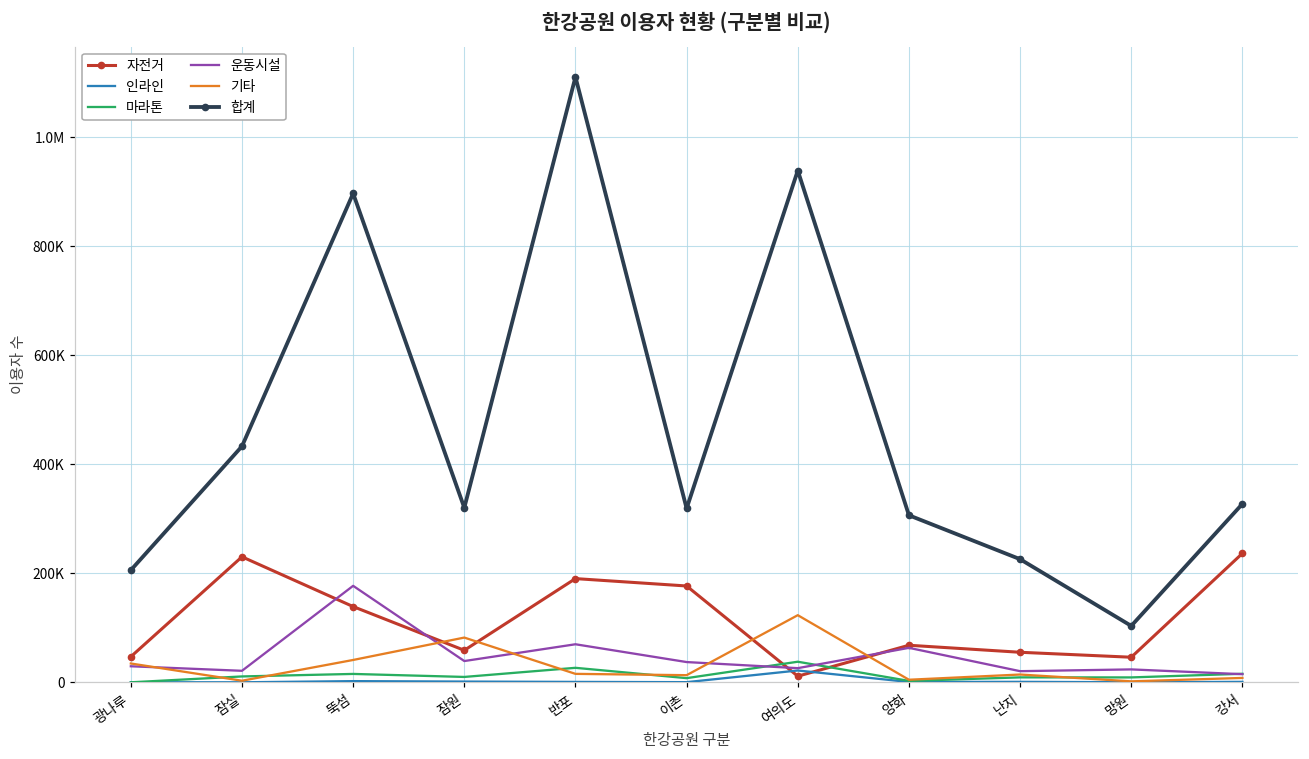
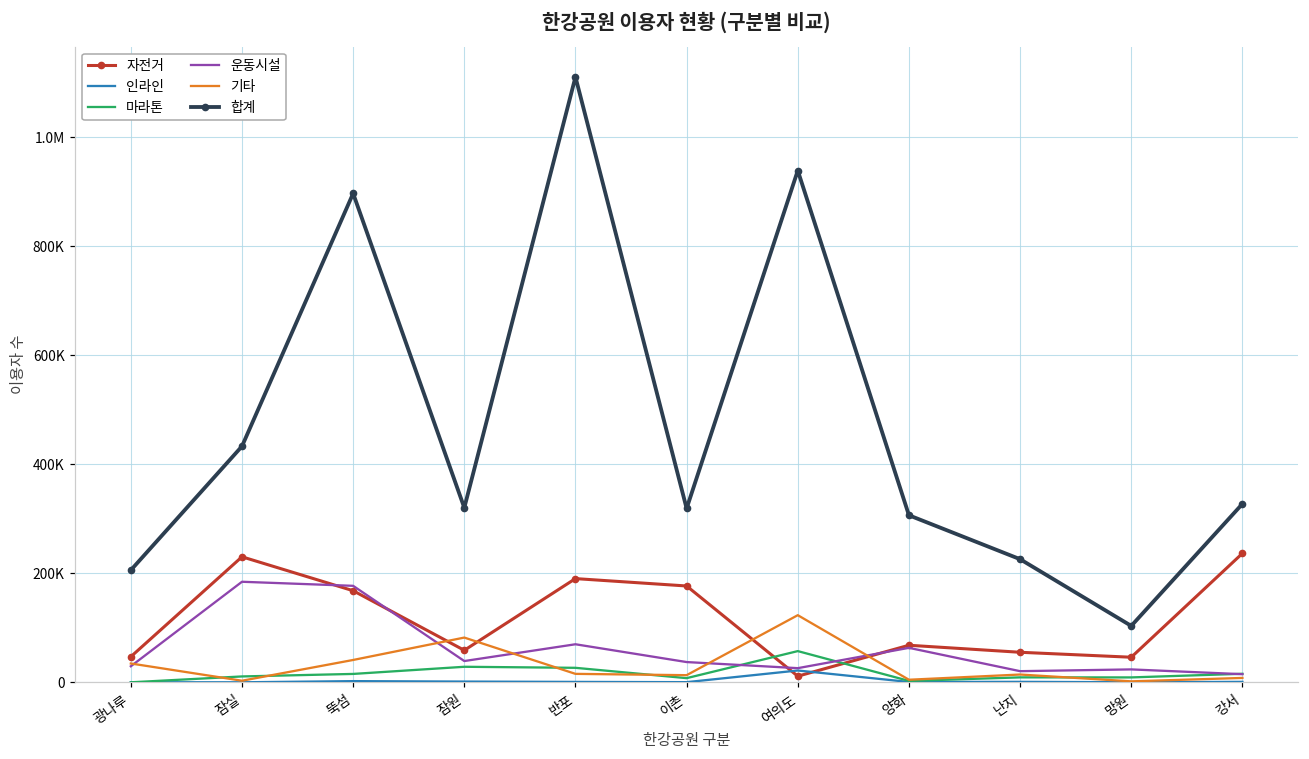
  {
    "자전거": {
      "광나루": 50000,
      "잠실": 230000,
-     "뚝섬": 140000,
+     "뚝섬": 170000,
      "잠원": 60000,
      "반포": 190000,
      "이촌": 180000,
      "여의도": 10000,
      "난지": 60000,
      "망원": 50000,
      "강서": 240000
    },
    "인라인": {
      "뚝섬": 0,
      "잠원": 0,
      "반포": 0,
      "이촌": 0,
      "난지": 0,
      "강서": 0
    },
    "마라톤": {
      "잠실": 10000,
      "뚝섬": 20000,
-     "잠원": 10000,
+     "잠원": 30000,
      "반포": 30000,
      "이촌": 10000,
-     "여의도": 40000,
+     "여의도": 60000,
      "난지": 10000,
      "망원": 10000
    },
    "운동시설": {
-     "잠실": 20000,
+     "잠실": 180000,
      "뚝섬": 180000,
      "잠원": 40000,
      "반포": 70000,
      "이촌": 40000,
      "난지": 20000,
      "망원": 20000
    },
    "기타": {
      "뚝섬": 40000,
      "잠원": 80000,
      "반포": 20000,
      "이촌": 10000,
      "여의도": 120000,
      "난지": 10000,
      "강서": 10000
    },
    "합계": {
      "광나루": 210000,
      "잠실": 430000,
      "뚝섬": 900000,
      "잠원": 320000,
      "반포": 1110000,
      "이촌": 320000,
      "여의도": 940000,
      "양화": 310000,
      "난지": 230000,
      "망원": 100000,
      "강서": 330000
    }
  }
